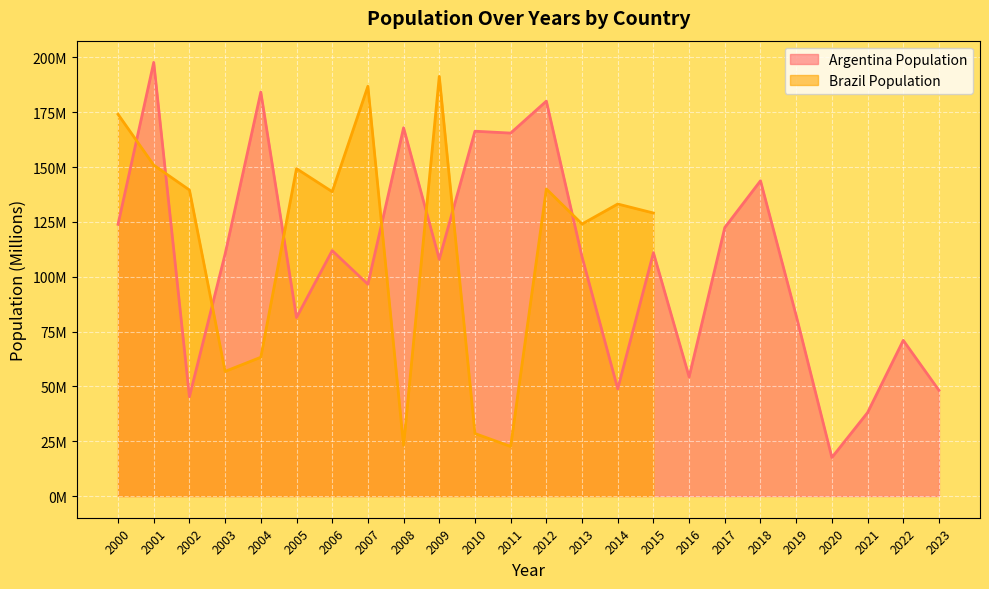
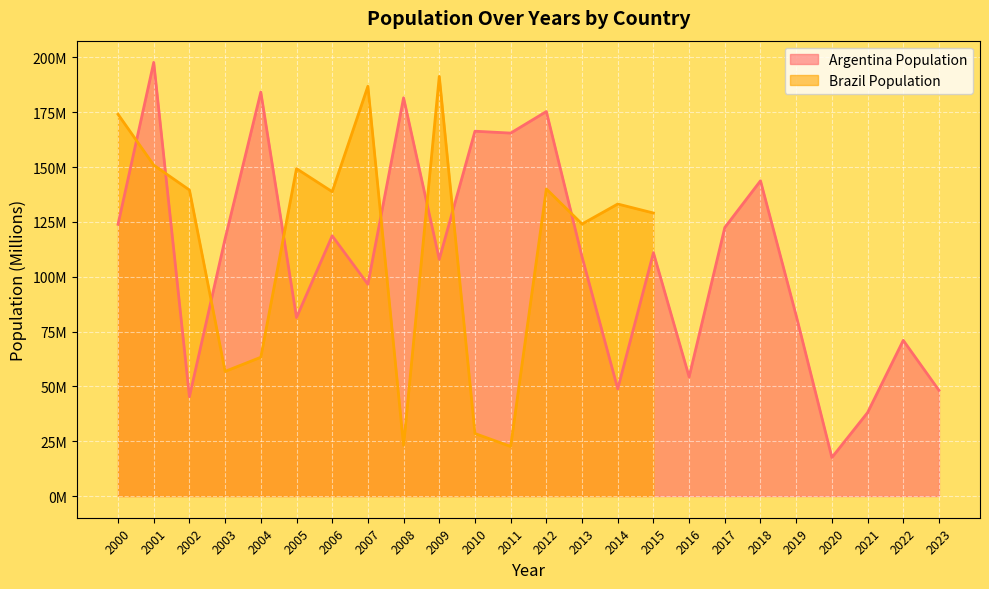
  {
    "Argentina Population": {
      "2000": 124000000,
      "2001": 198000000,
      "2002": 45000000,
-     "2003": 110000000,
+     "2003": 117000000,
      "2004": 184000000,
      "2005": 81000000,
-     "2006": 112000000,
+     "2006": 119000000,
      "2007": 97000000,
-     "2008": 168000000,
+     "2008": 182000000,
      "2009": 108000000,
      "2010": 166000000,
      "2011": 166000000,
-     "2012": 180000000,
+     "2012": 175000000,
      "2013": 109000000,
      "2014": 49000000,
      "2015": 111000000,
      "2016": 54000000,
      "2017": 122000000,
      "2018": 144000000,
      "2019": 82000000,
      "2020": 18000000,
      "2021": 38000000,
      "2022": 71000000,
      "2023": 48000000
    },
    "Brazil Population": {
      "2000": 174000000,
      "2001": 151000000,
      "2002": 140000000,
      "2003": 57000000,
      "2004": 63000000,
      "2005": 149000000,
      "2006": 139000000,
      "2007": 187000000,
      "2008": 23000000,
      "2009": 191000000,
      "2010": 29000000,
      "2011": 23000000,
      "2012": 140000000,
      "2013": 124000000,
      "2014": 133000000,
      "2015": 129000000
    }
  }
